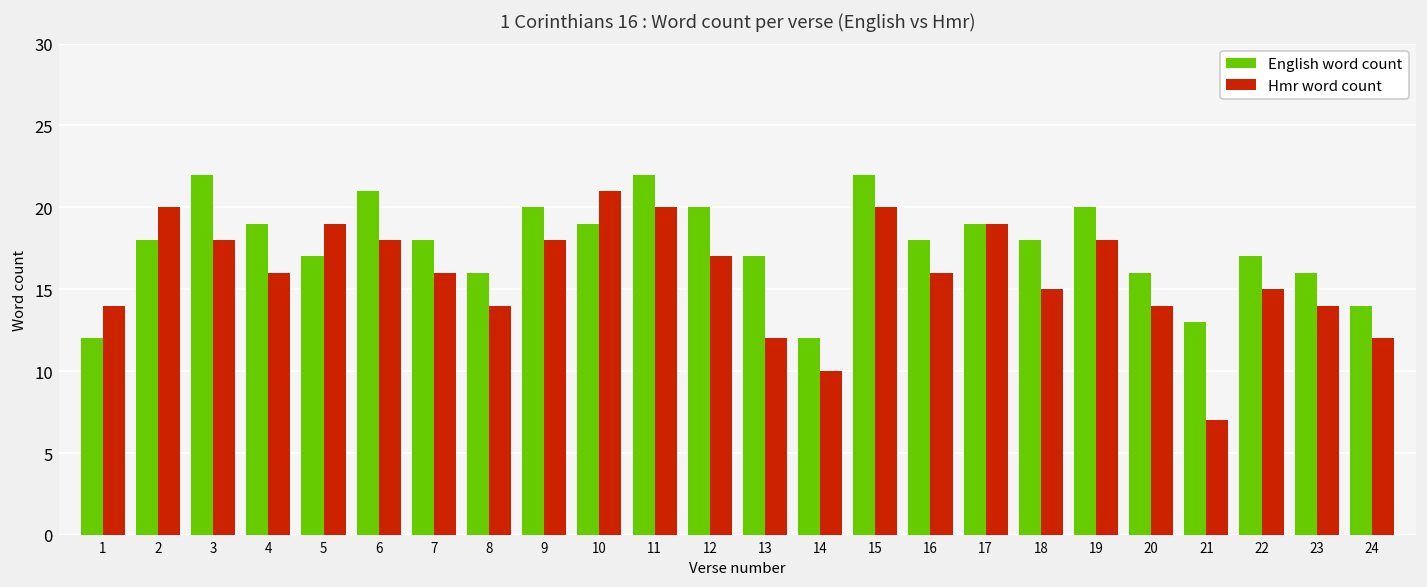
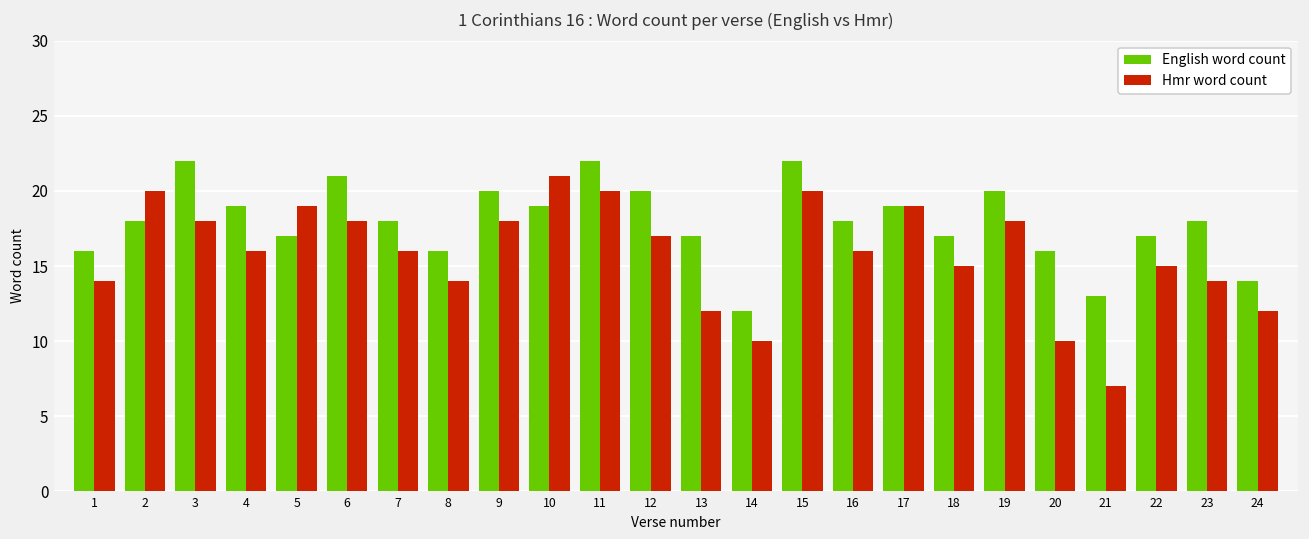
  {
    "English word count": {
-     "1": 12,
+     "1": 16,
      "2": 18,
      "3": 22,
      "4": 19,
      "5": 17,
      "6": 21,
      "7": 18,
      "8": 16,
      "9": 20,
      "10": 19,
      "11": 22,
      "12": 20,
      "13": 17,
      "14": 12,
      "15": 22,
      "16": 18,
      "17": 19,
-     "18": 18,
+     "18": 17,
      "19": 20,
      "20": 16,
      "21": 13,
      "22": 17,
-     "23": 16,
+     "23": 18,
      "24": 14
    },
    "Hmr word count": {
      "1": 14,
      "2": 20,
      "3": 18,
      "4": 16,
      "5": 19,
      "6": 18,
      "7": 16,
      "8": 14,
      "9": 18,
      "10": 21,
      "11": 20,
      "12": 17,
      "13": 12,
      "14": 10,
      "15": 20,
      "16": 16,
      "17": 19,
      "18": 15,
      "19": 18,
-     "20": 14,
+     "20": 10,
      "21": 7,
      "22": 15,
      "23": 14,
      "24": 12
    }
  }
